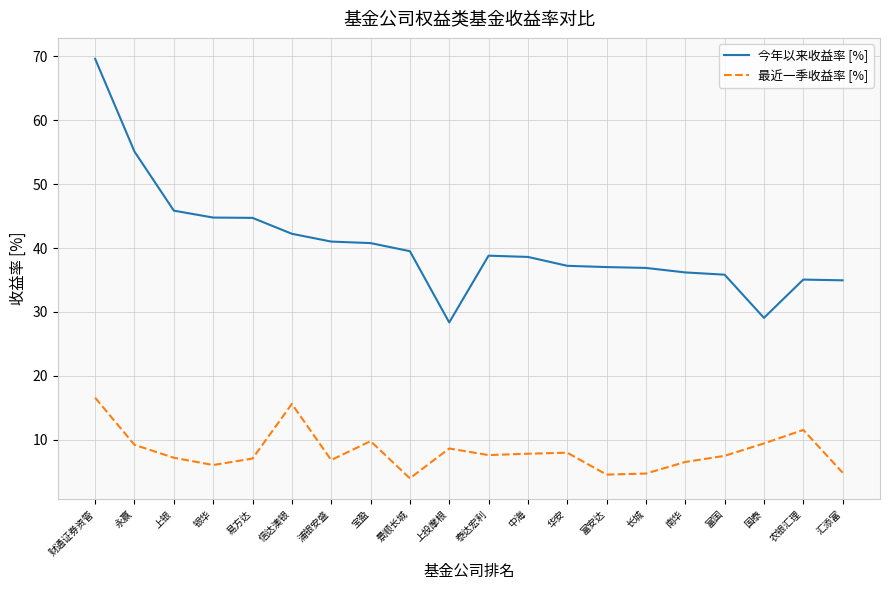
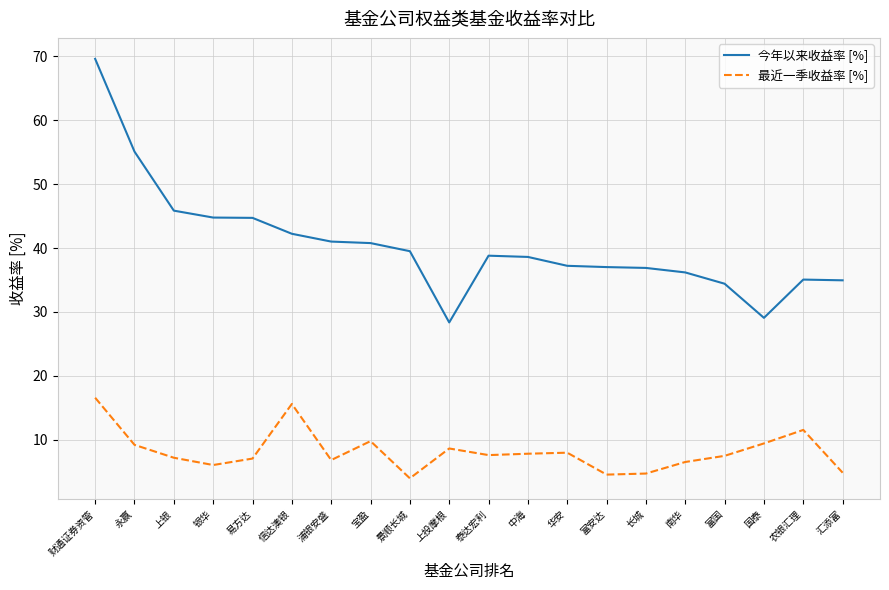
  {
    "今年以来收益率 [%]": {
      "财通证券资管": 70,
      "永赢": 55,
      "上银": 46,
      "银华": 45,
      "易方达": 45,
      "信达澳银": 42,
      "浦银安盛": 41,
      "宝盈": 41,
      "景顺长城": 40,
      "上投摩根": 28,
      "泰达宏利": 39,
      "中海": 39,
      "华安": 37,
      "富安达": 37,
      "长城": 37,
      "南华": 36,
-     "富国": 36,
+     "富国": 34,
      "国泰": 29,
      "农银汇理": 35,
      "汇添富": 35
    },
    "最近一季收益率 [%]": {
      "财通证券资管": 17,
      "永赢": 9,
      "上银": 7,
      "银华": 6,
      "易方达": 7,
      "信达澳银": 16,
      "浦银安盛": 7,
      "宝盈": 10,
      "景顺长城": 4,
      "上投摩根": 9,
      "泰达宏利": 8,
      "中海": 8,
      "华安": 8,
      "富安达": 5,
      "长城": 5,
      "南华": 7,
      "富国": 7,
      "国泰": 9,
      "农银汇理": 12,
      "汇添富": 5
    }
  }
